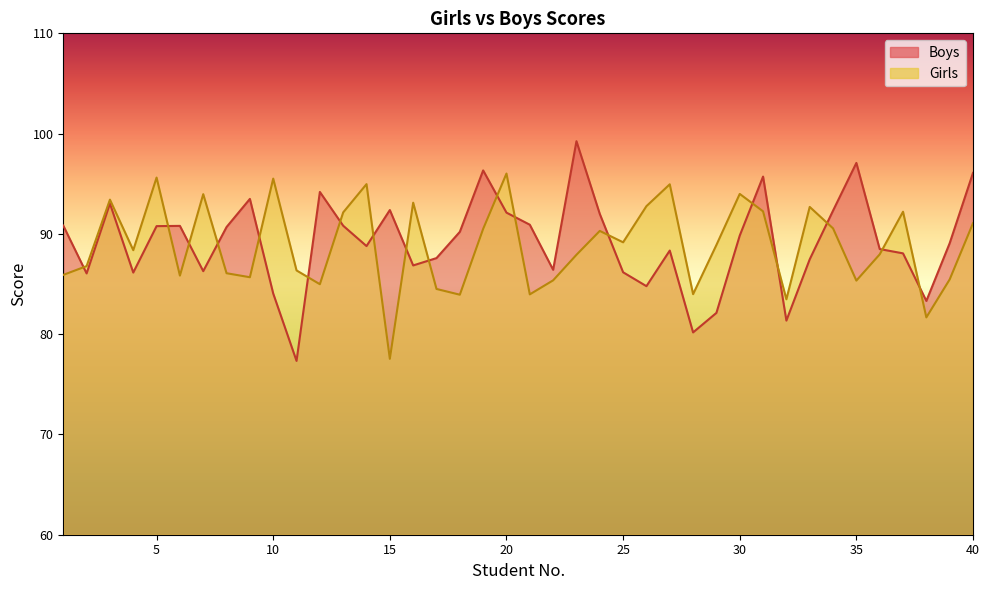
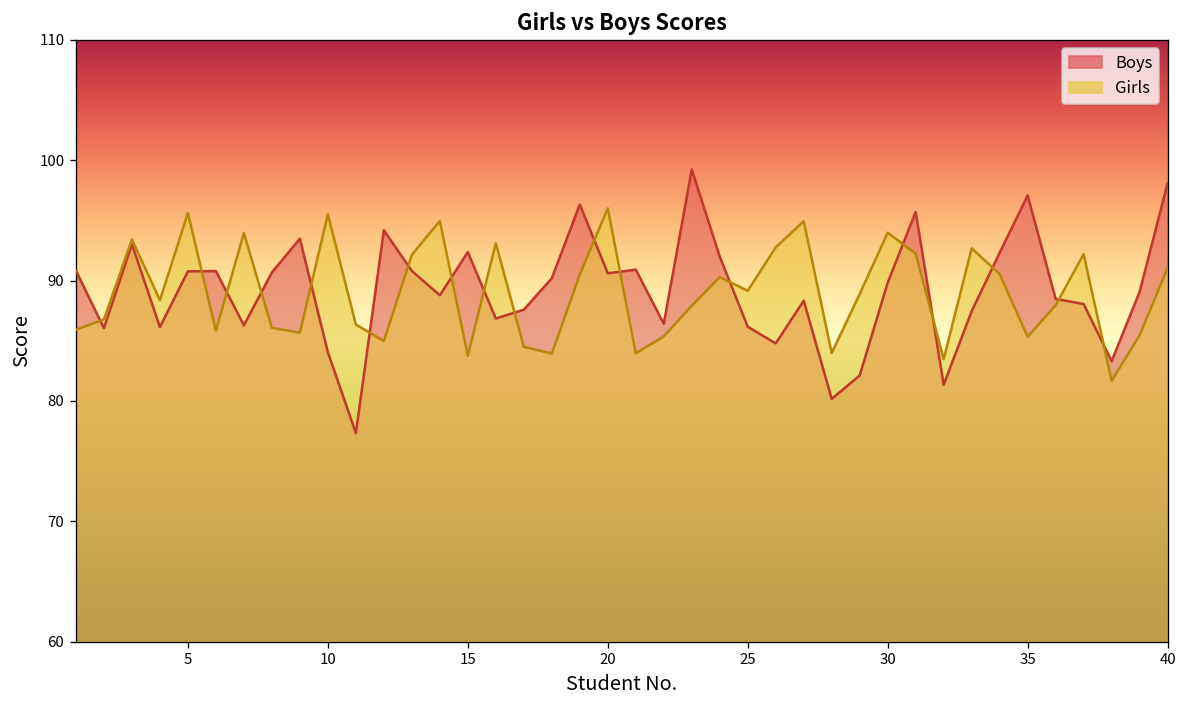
  {
    "Boys": {
      "5": 90.8,
      "10": 84.1,
      "15": 92.4,
-     "20": 92.1,
+     "20": 90.6,
      "25": 86.2,
      "30": 89.8,
      "35": 97.1,
-     "40": 96.1
+     "40": 98.1
    },
    "Girls": {
      "5": 95.6,
      "10": 95.5,
-     "15": 77.5,
+     "15": 83.8,
      "20": 96.0,
      "25": 89.2,
      "30": 94.0,
      "35": 85.3,
      "40": 91.1
    }
  }
